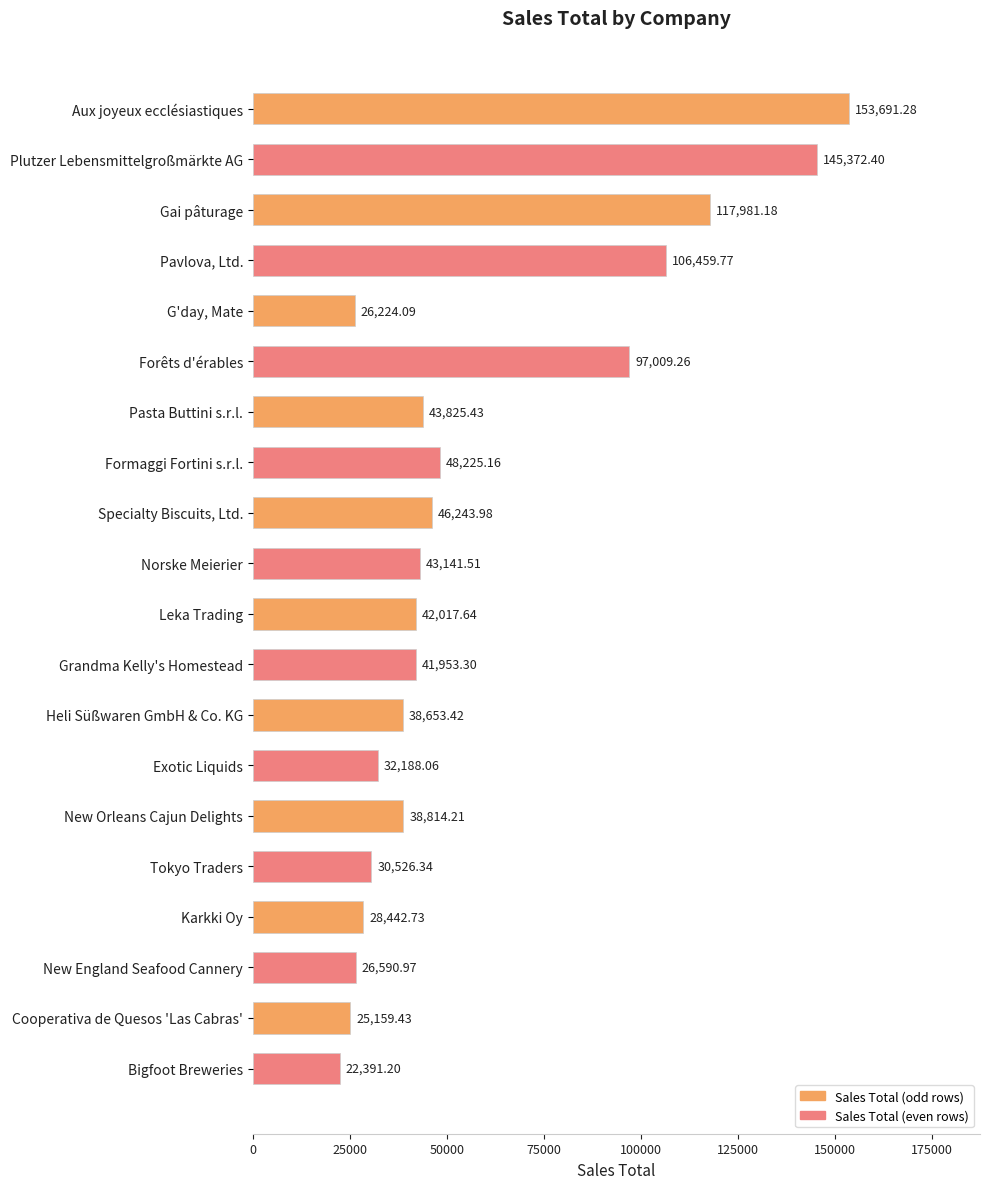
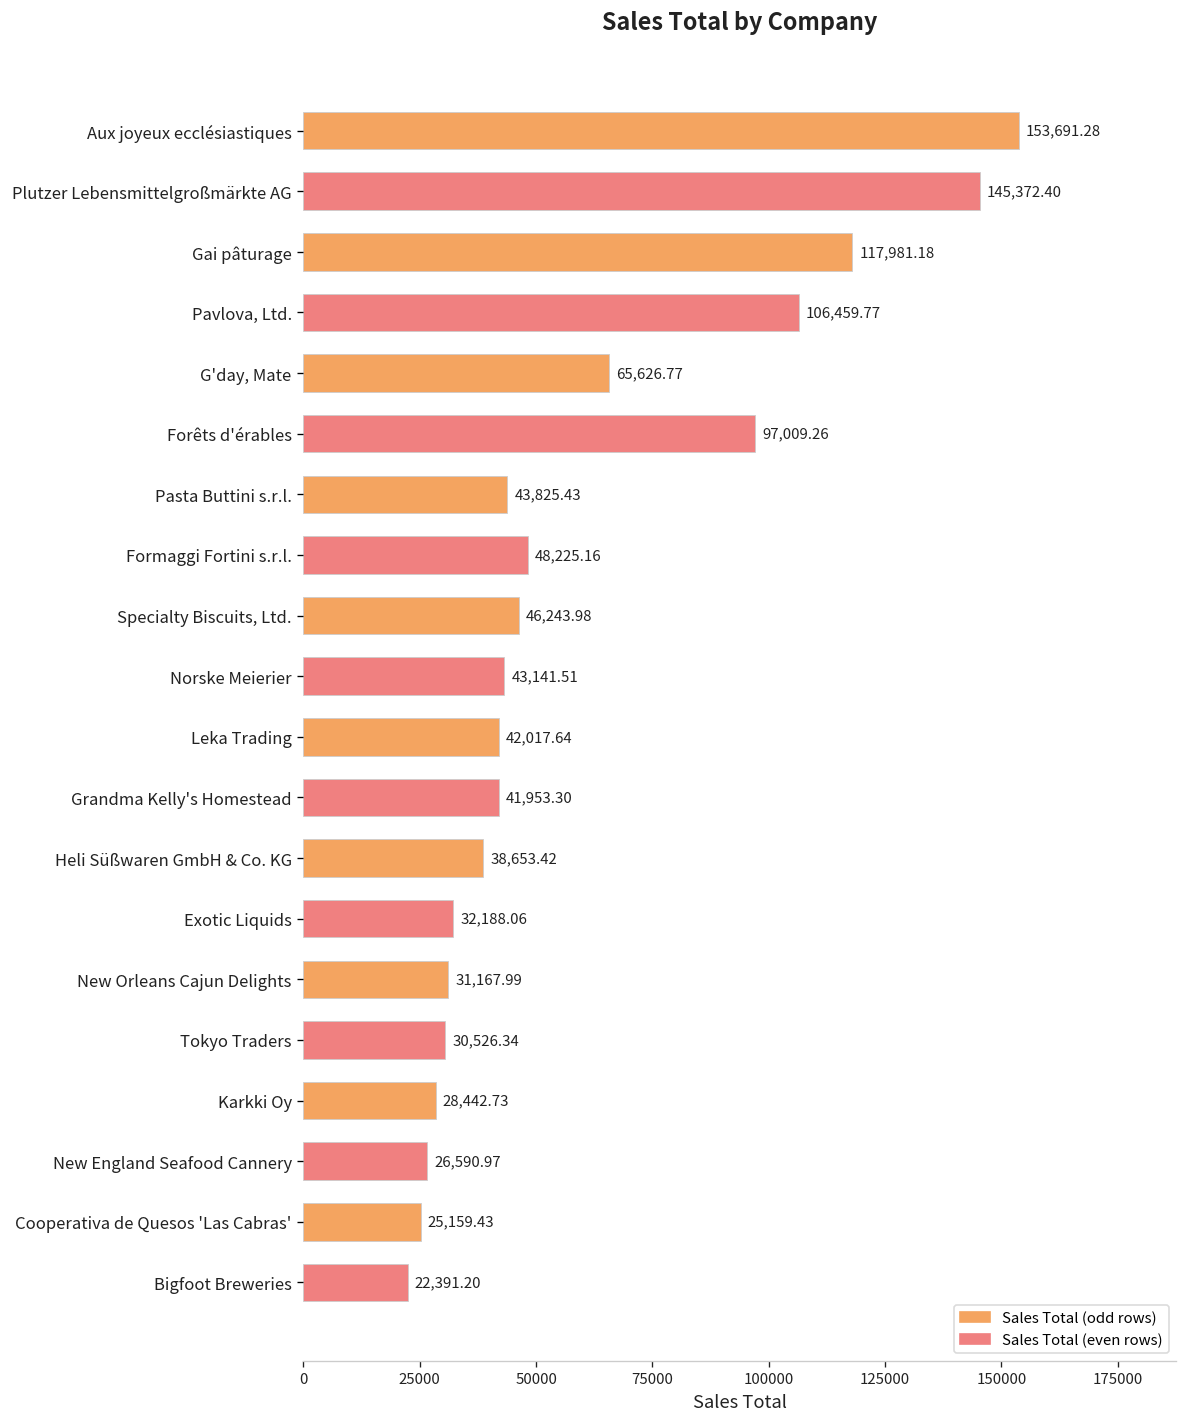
  {
    "Aux joyeux ecclésiastiques": "153,691.28",
    "Plutzer Lebensmittelgroßmärkte AG": "145,372.40",
    "Gai pâturage": "117,981.18",
    "Pavlova, Ltd.": "106,459.77",
-   "G'day, Mate": "26,224.09",
+   "G'day, Mate": "65,626.77",
    "Forêts d'érables": "97,009.26",
    "Pasta Buttini s.r.l.": "43,825.43",
    "Formaggi Fortini s.r.l.": "48,225.16",
    "Specialty Biscuits, Ltd.": "46,243.98",
    "Norske Meierier": "43,141.51",
    "Leka Trading": "42,017.64",
    "Grandma Kelly's Homestead": "41,953.30",
    "Heli Süßwaren GmbH & Co. KG": "38,653.42",
    "Exotic Liquids": "32,188.06",
-   "New Orleans Cajun Delights": "38,814.21",
+   "New Orleans Cajun Delights": "31,167.99",
    "Tokyo Traders": "30,526.34",
    "Karkki Oy": "28,442.73",
    "New England Seafood Cannery": "26,590.97",
    "Cooperativa de Quesos 'Las Cabras'": "25,159.43",
    "Bigfoot Breweries": "22,391.20"
  }
